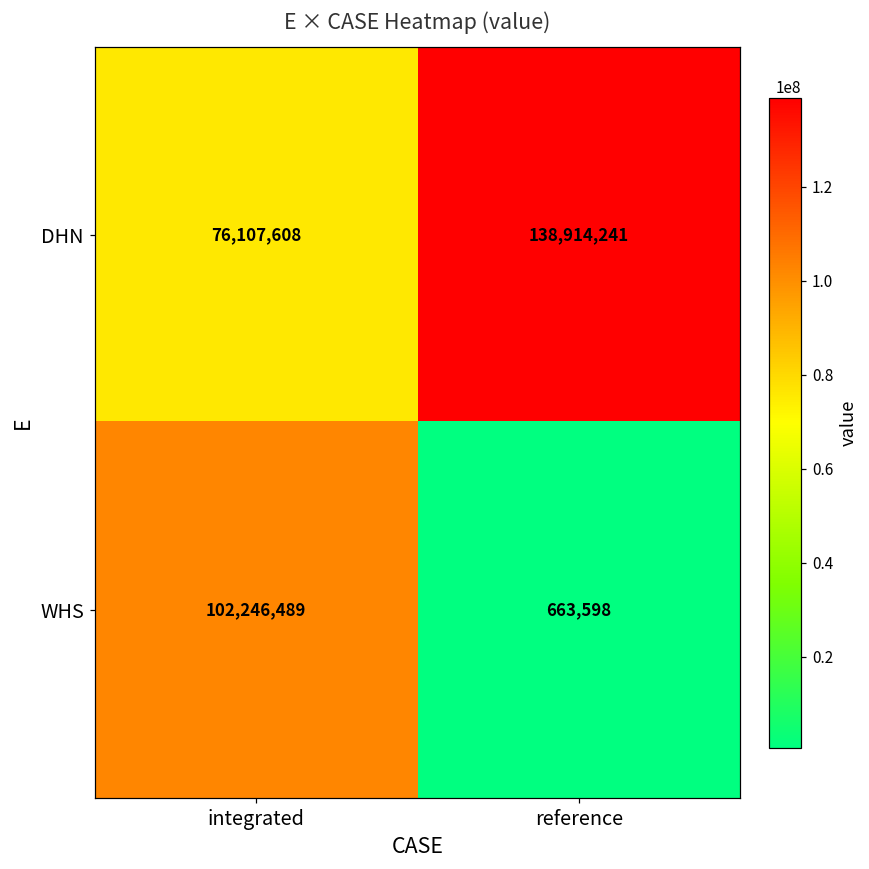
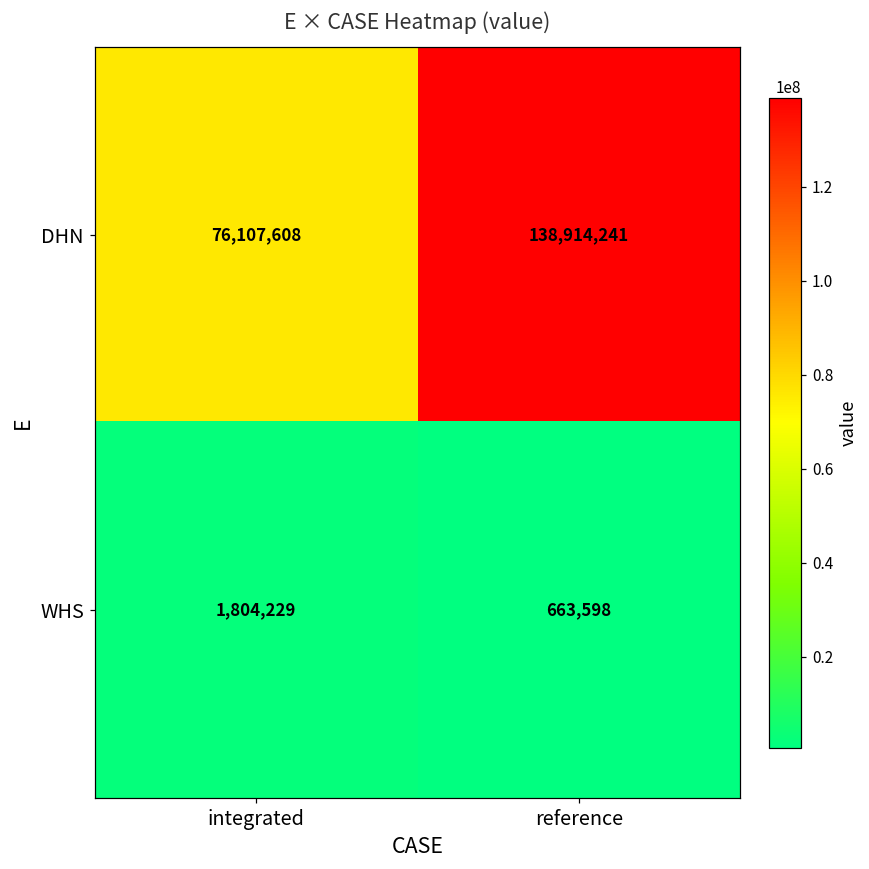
  {
    "DHN": {
      "integrated": "76,107,608",
      "reference": "138,914,241"
    },
    "WHS": {
-     "integrated": "102,246,489",
+     "integrated": "1,804,229",
      "reference": "663,598"
    }
  }
